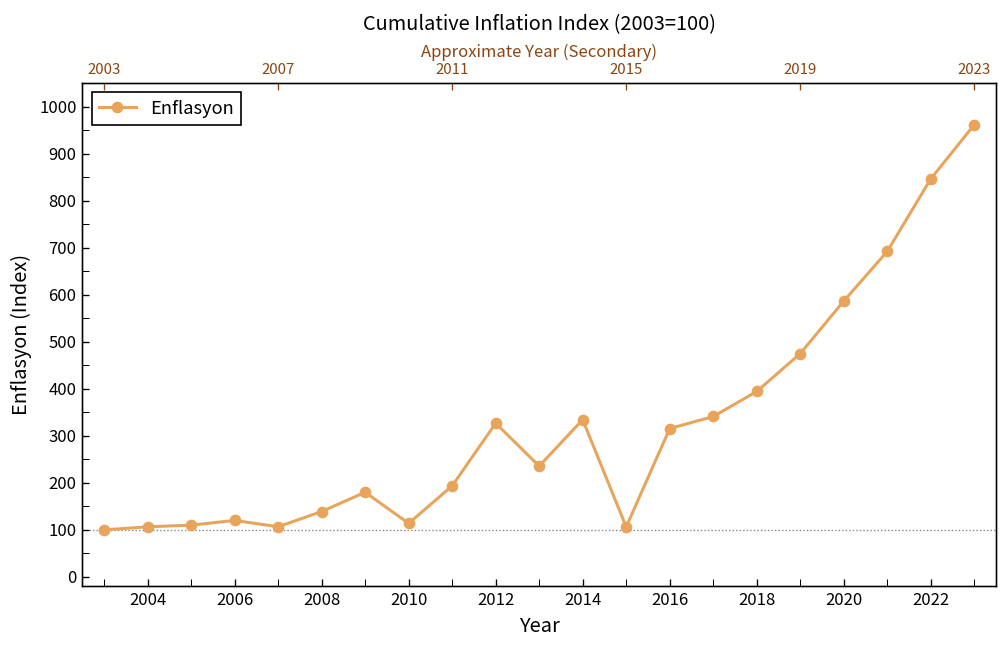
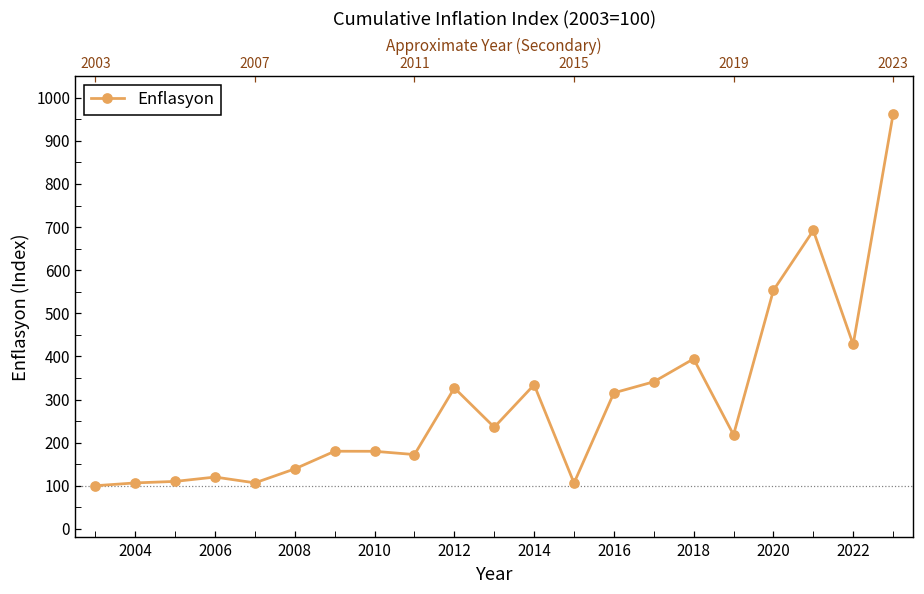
  {
    "2003": 100,
    "2004": 110,
    "2006": 120,
    "2007": 110,
    "2008": 140,
-   "2010": 110,
-   "2011": 190,
+   "2010": 180,
+   "2011": 170,
    "2012": 330,
    "2014": 330,
    "2015": 110,
    "2016": 320,
    "2018": 390,
-   "2019": 470,
-   "2020": 590,
-   "2022": 850,
+   "2019": 220,
+   "2020": 550,
+   "2022": 430,
    "2023": 960
  }
